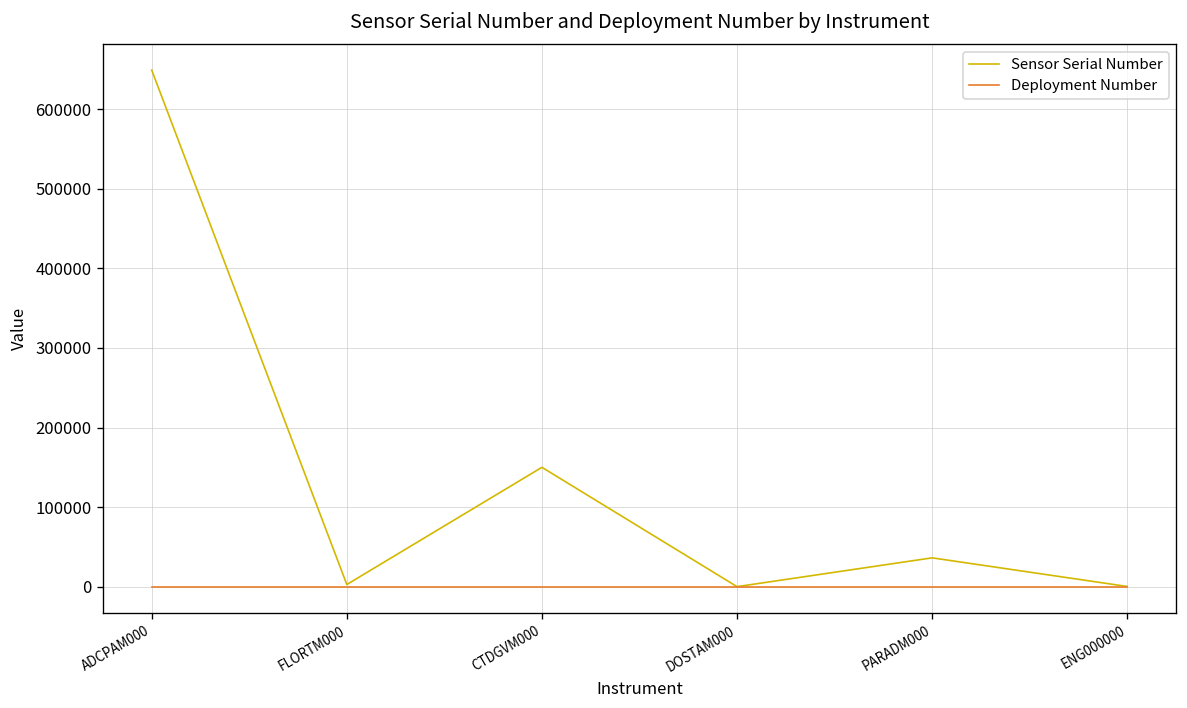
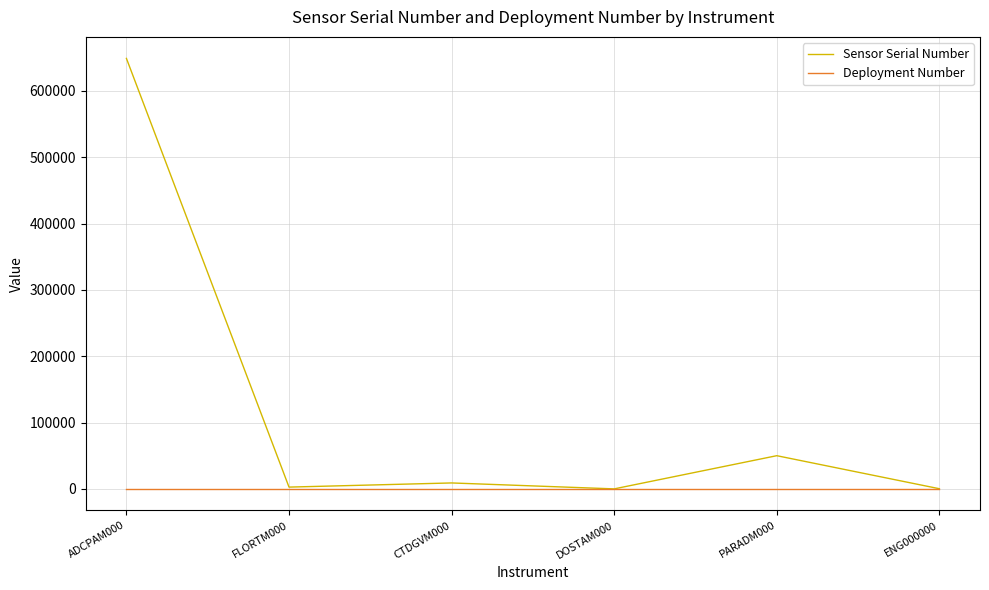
  {
    "Sensor Serial Number": {
      "ADCPAM000": 650000,
-     "CTDGVM000": 150000,
-     "PARADM000": 40000
+     "CTDGVM000": 10000,
+     "PARADM000": 50000
    },
    "Deployment Number": {
      "ADCPAM000": 0,
      "CTDGVM000": 0,
      "PARADM000": 0
    }
  }
